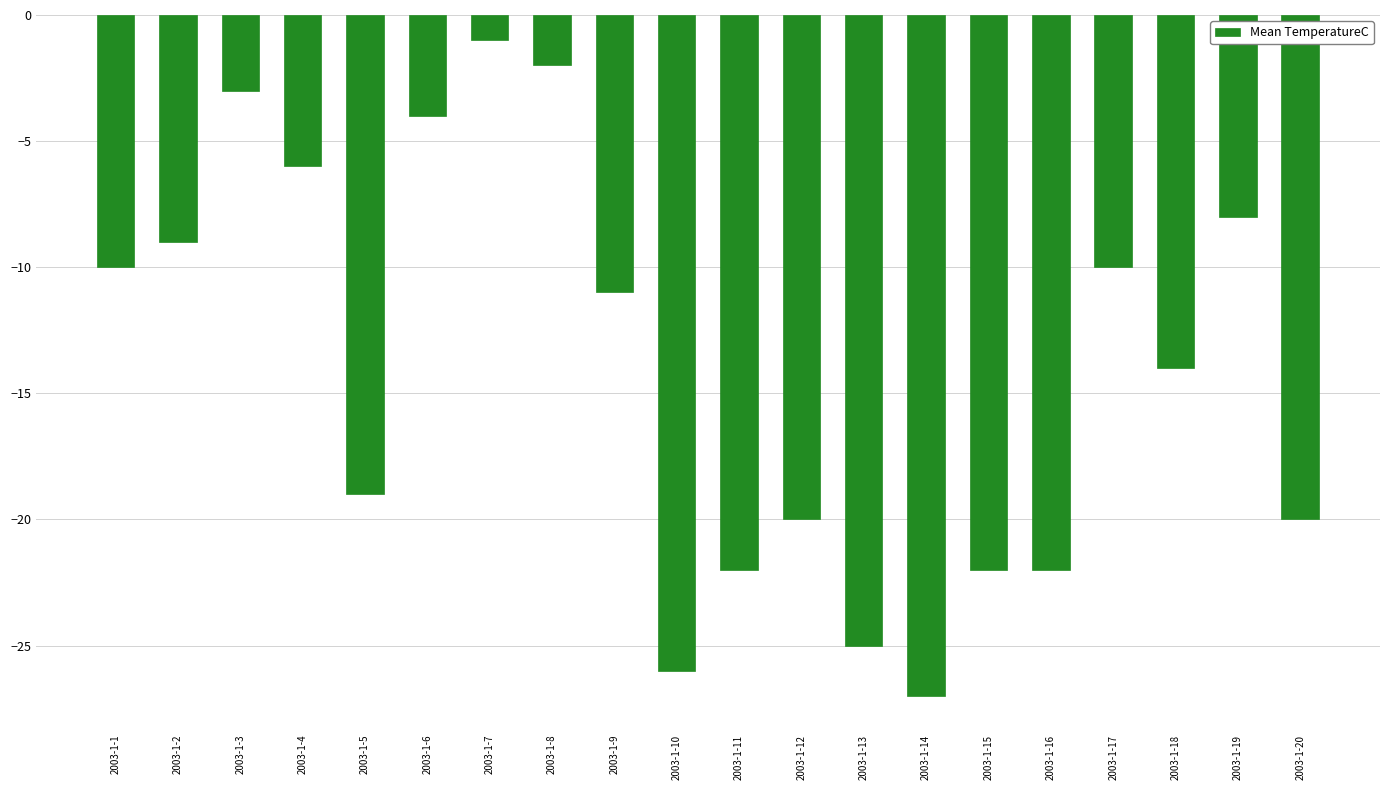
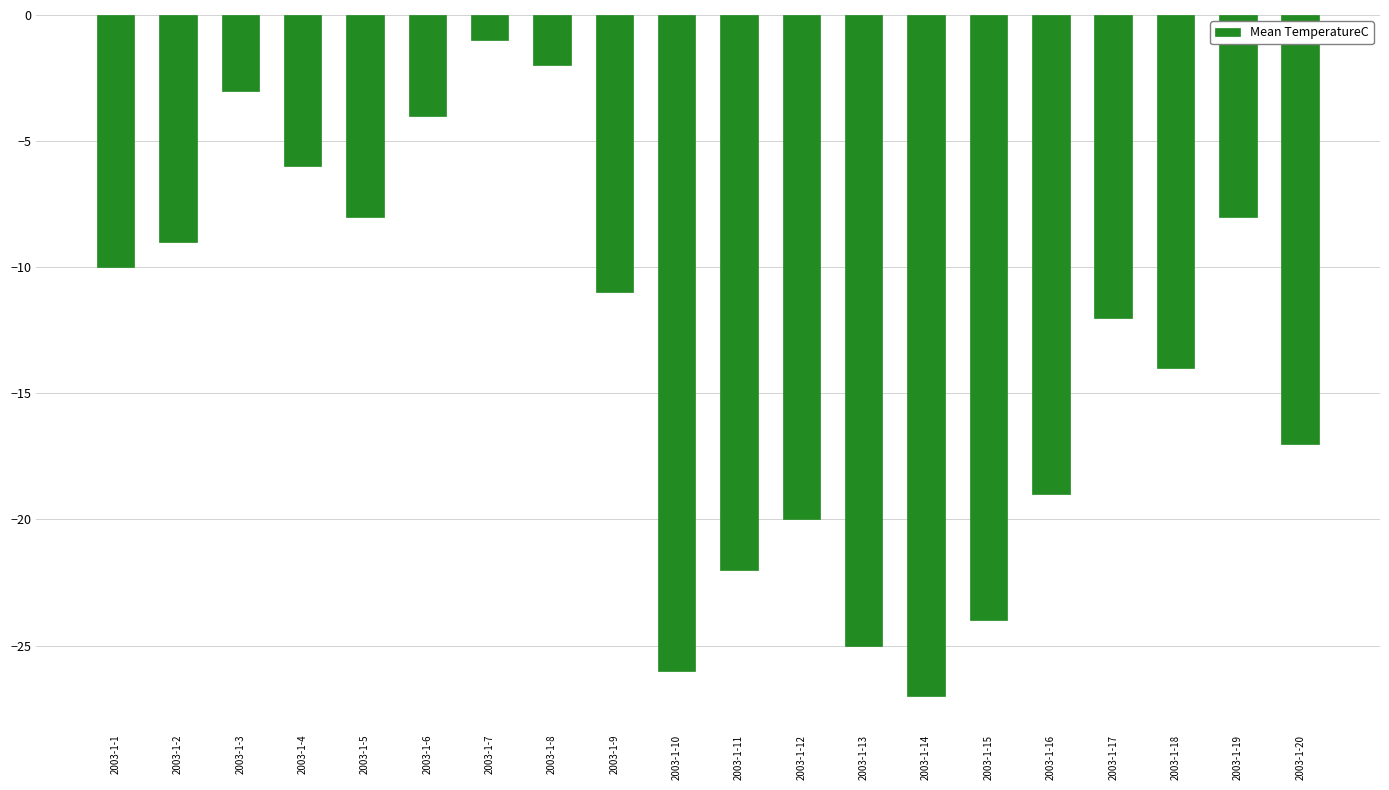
  {
    "2003-1-1": -10,
    "2003-1-2": -9,
    "2003-1-3": -3,
    "2003-1-4": -6,
-   "2003-1-5": -19,
+   "2003-1-5": -8,
    "2003-1-6": -4,
    "2003-1-7": -1,
    "2003-1-8": -2,
    "2003-1-9": -11,
    "2003-1-10": -26,
    "2003-1-11": -22,
    "2003-1-12": -20,
    "2003-1-13": -25,
    "2003-1-14": -27,
-   "2003-1-15": -22,
-   "2003-1-16": -22,
-   "2003-1-17": -10,
+   "2003-1-15": -24,
+   "2003-1-16": -19,
+   "2003-1-17": -12,
    "2003-1-18": -14,
    "2003-1-19": -8,
-   "2003-1-20": -20
+   "2003-1-20": -17
  }
